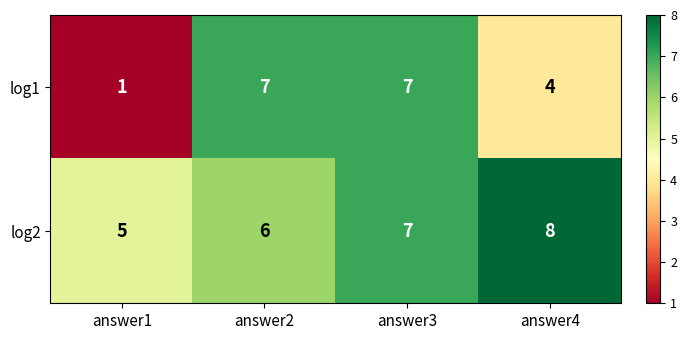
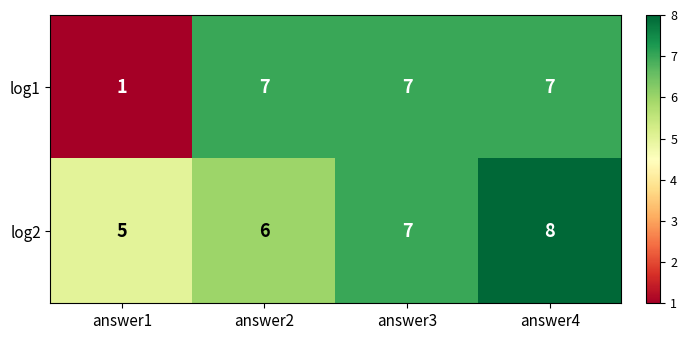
  {
    "log1": {
      "answer1": 1,
      "answer2": 7,
      "answer3": 7,
-     "answer4": 4
+     "answer4": 7
    },
    "log2": {
      "answer1": 5,
      "answer2": 6,
      "answer3": 7,
      "answer4": 8
    }
  }
